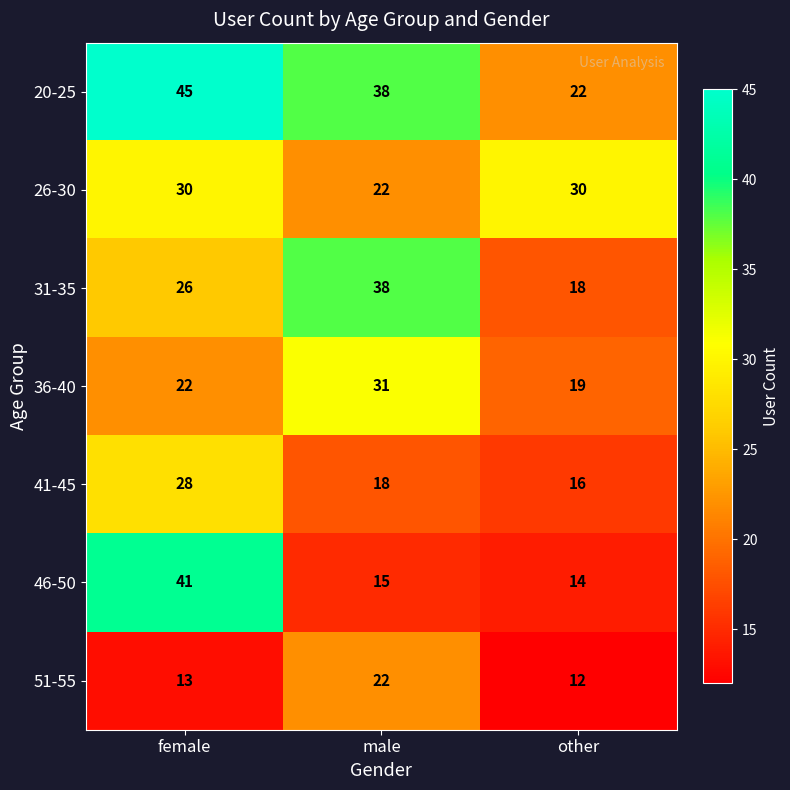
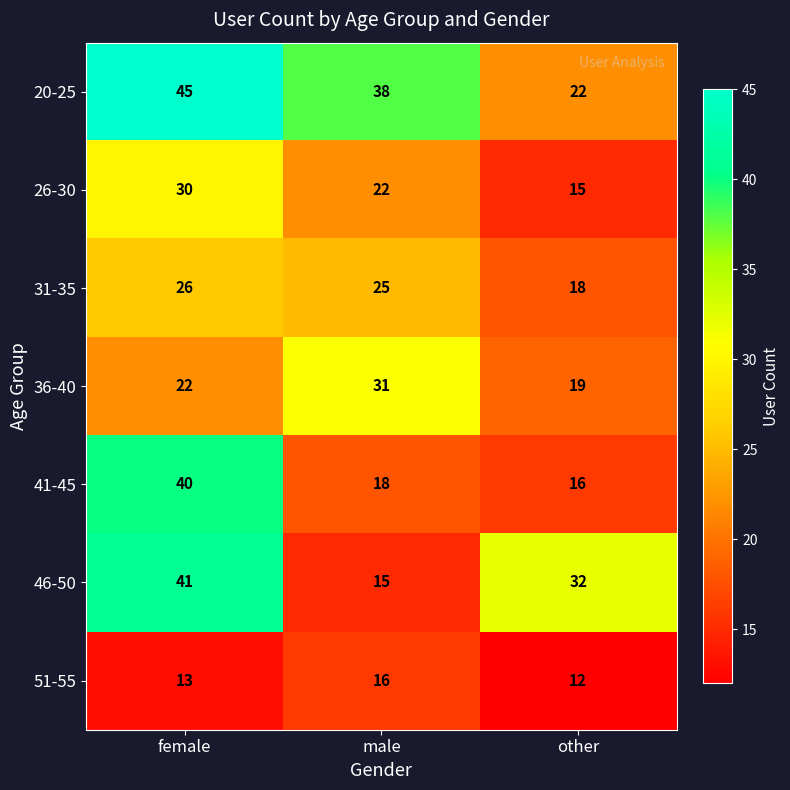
  {
    "20-25": {
      "female": 45,
      "male": 38
    },
    "26-30": {
      "female": 30,
      "male": 22,
-     "other": 30
+     "other": 15
    },
    "31-35": {
      "female": 26,
-     "male": 38,
+     "male": 25,
      "other": 18
    },
    "36-40": {
      "female": 22,
      "male": 31,
      "other": 19
    },
    "41-45": {
-     "female": 28,
+     "female": 40,
      "male": 18,
      "other": 16
    },
    "46-50": {
      "female": 41,
      "male": 15,
-     "other": 14
+     "other": 32
    },
    "51-55": {
      "female": 13,
-     "male": 22,
+     "male": 16,
      "other": 12
    }
  }
